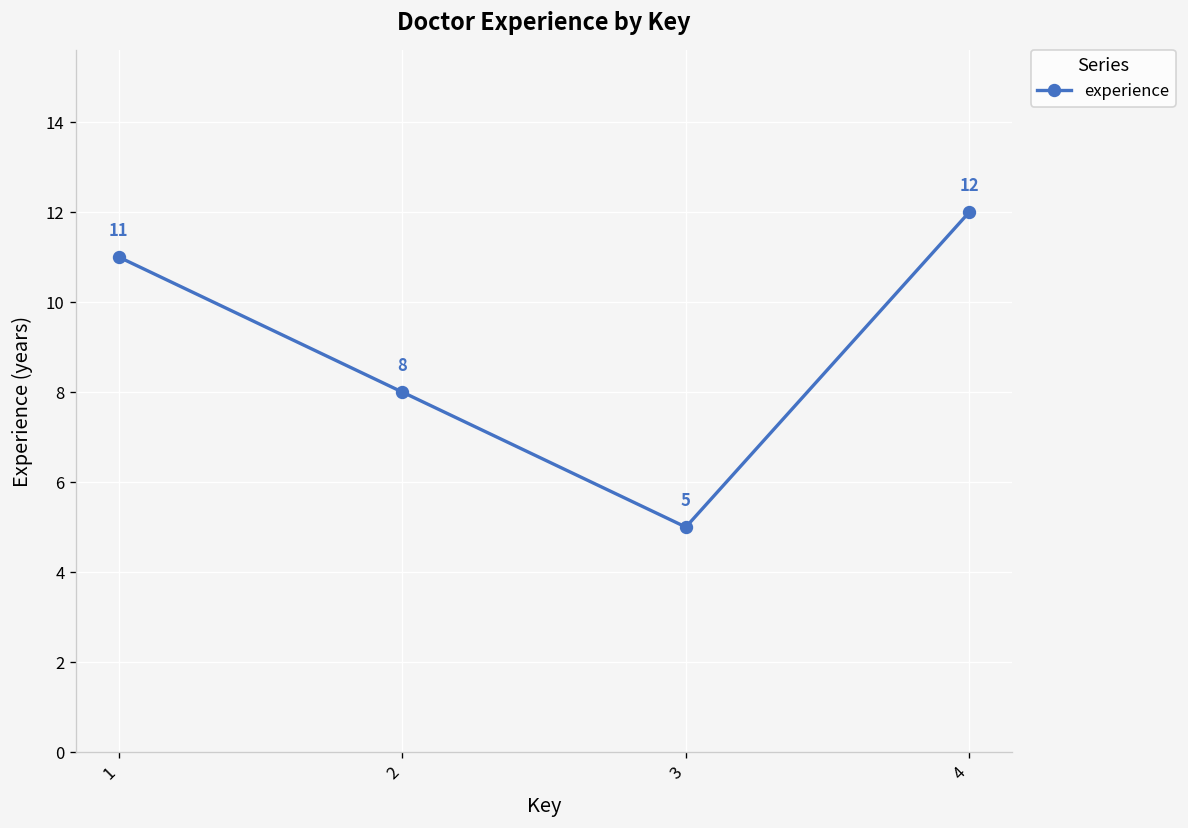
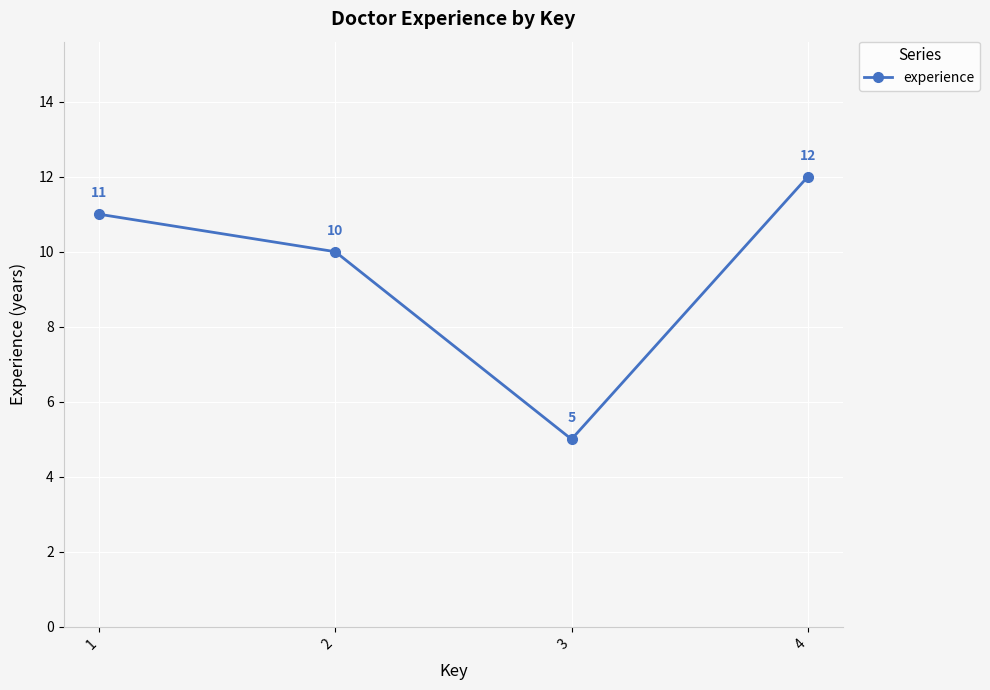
  {
    "1": 11,
-   "2": 8,
+   "2": 10,
    "3": 5,
    "4": 12
  }
